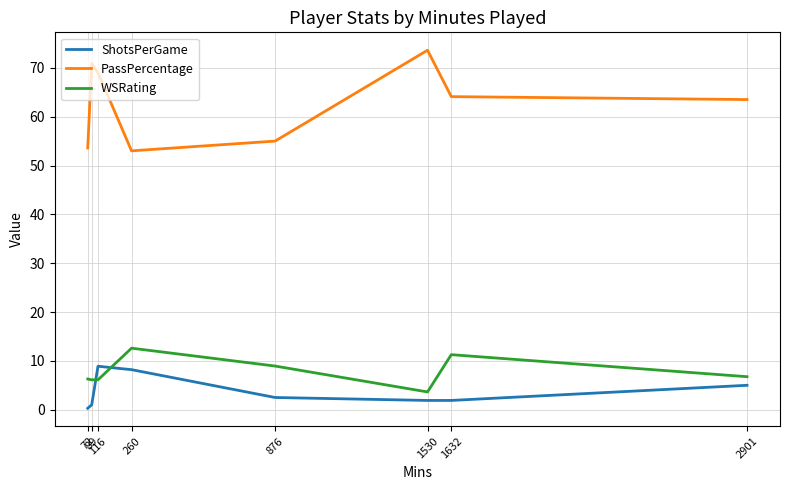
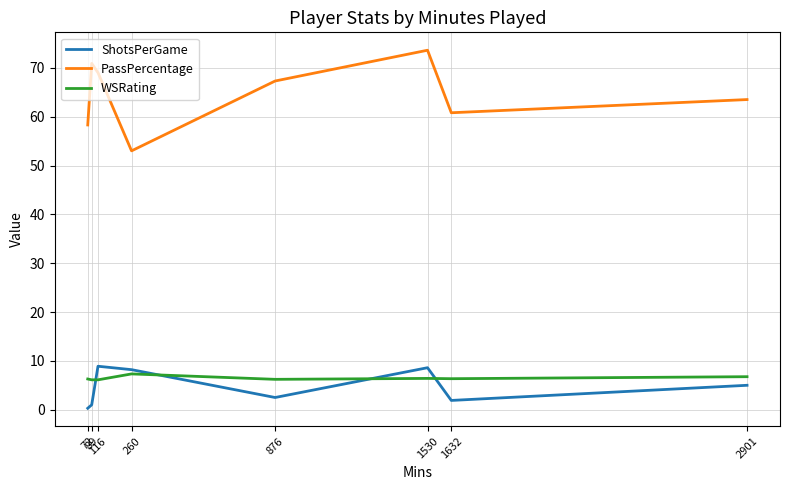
  {
    "ShotsPerGame": {
      "72": 0,
      "89": 1,
      "116": 9,
      "260": 8,
      "876": 3,
-     "1530": 2,
+     "1530": 9,
      "1632": 2,
      "2901": 5
    },
    "PassPercentage": {
-     "72": 54,
+     "72": 58,
      "260": 53,
-     "876": 55,
+     "876": 67,
      "1530": 74,
-     "1632": 64,
+     "1632": 61,
      "2901": 64
    },
    "WSRating": {
      "72": 6,
      "89": 6,
      "116": 6,
-     "260": 13,
-     "876": 9,
-     "1530": 4,
-     "1632": 11,
+     "260": 7,
+     "876": 6,
+     "1530": 6,
+     "1632": 6,
      "2901": 7
    }
  }
